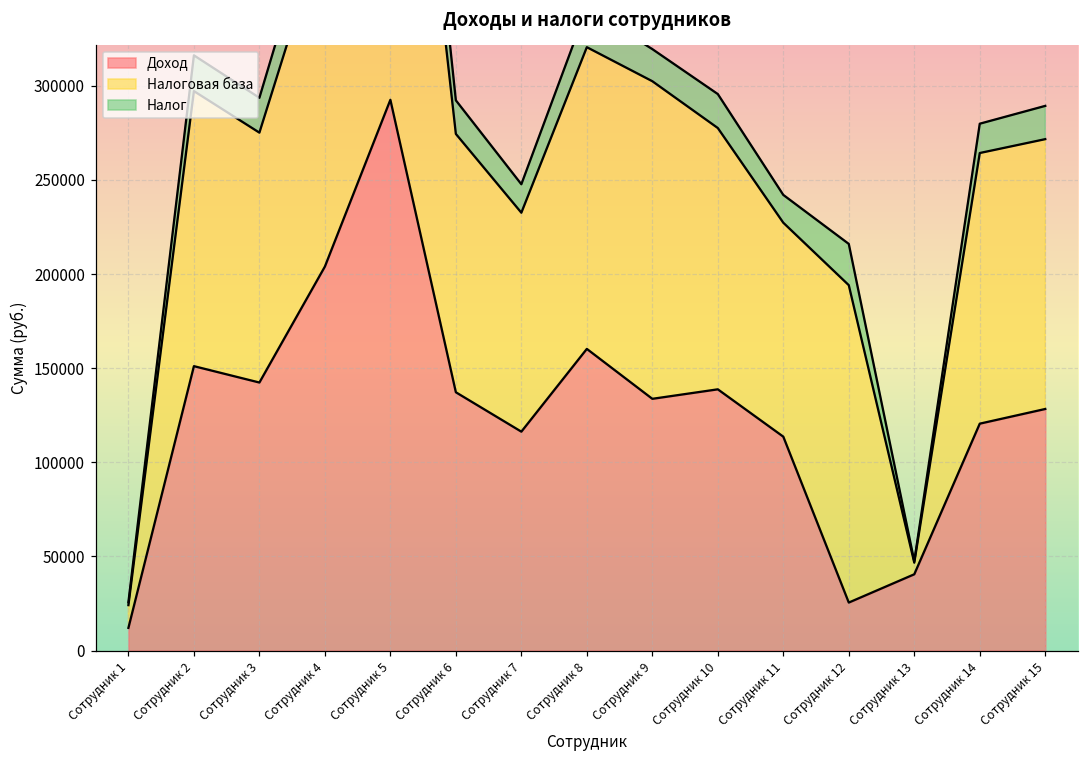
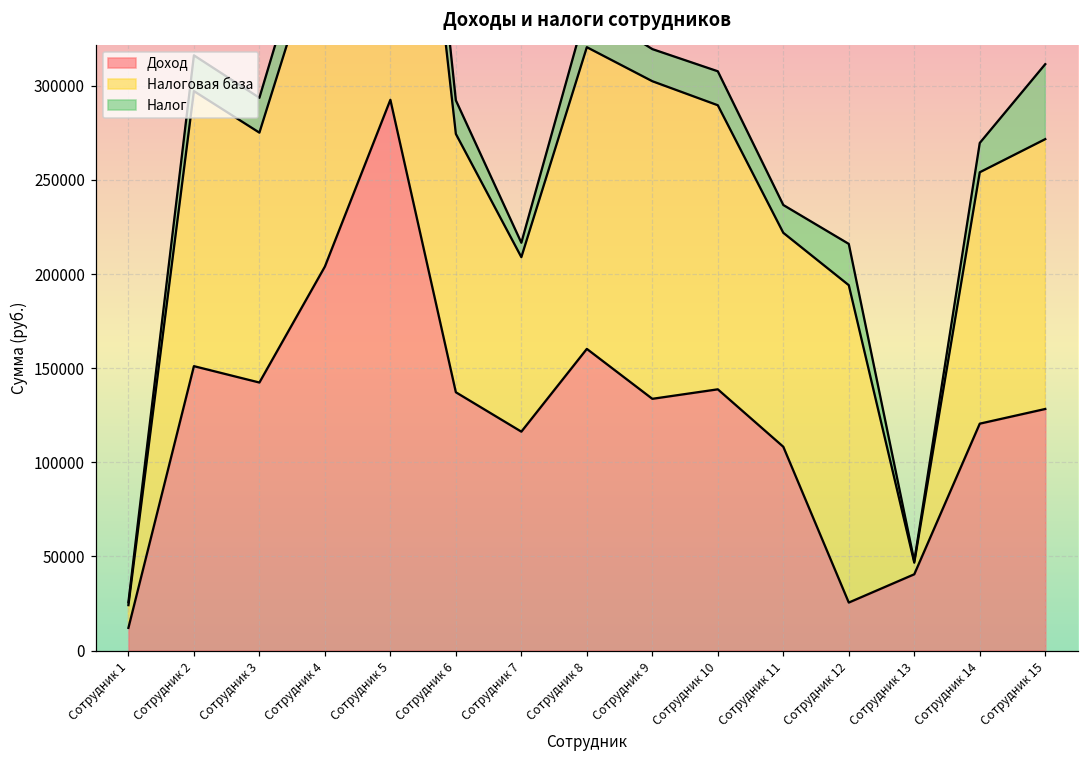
  {
    "Доход": {
      "Сотрудник 1": 12000,
      "Сотрудник 2": 151000,
      "Сотрудник 3": 142000,
      "Сотрудник 4": 204000,
      "Сотрудник 5": 293000,
      "Сотрудник 6": 137000,
      "Сотрудник 7": 116000,
      "Сотрудник 8": 160000,
      "Сотрудник 9": 134000,
      "Сотрудник 10": 139000,
-     "Сотрудник 11": 114000,
+     "Сотрудник 11": 108000,
      "Сотрудник 12": 26000,
      "Сотрудник 13": 41000,
      "Сотрудник 14": 121000,
      "Сотрудник 15": 128000
    },
    "Налоговая база": {
      "Сотрудник 1": 12000,
      "Сотрудник 3": 133000,
      "Сотрудник 6": 137000,
-     "Сотрудник 7": 116000,
+     "Сотрудник 7": 93000,
      "Сотрудник 8": 160000,
      "Сотрудник 9": 169000,
-     "Сотрудник 10": 139000,
+     "Сотрудник 10": 151000,
      "Сотрудник 11": 114000,
      "Сотрудник 12": 169000,
-     "Сотрудник 14": 144000,
+     "Сотрудник 14": 134000,
      "Сотрудник 15": 143000
    },
    "Налог": {
      "Сотрудник 1": 2000,
      "Сотрудник 3": 19000,
      "Сотрудник 6": 18000,
-     "Сотрудник 7": 15000,
+     "Сотрудник 7": 8000,
      "Сотрудник 9": 17000,
      "Сотрудник 10": 18000,
      "Сотрудник 11": 15000,
      "Сотрудник 12": 22000,
      "Сотрудник 14": 16000,
-     "Сотрудник 15": 18000
+     "Сотрудник 15": 40000
    }
  }
